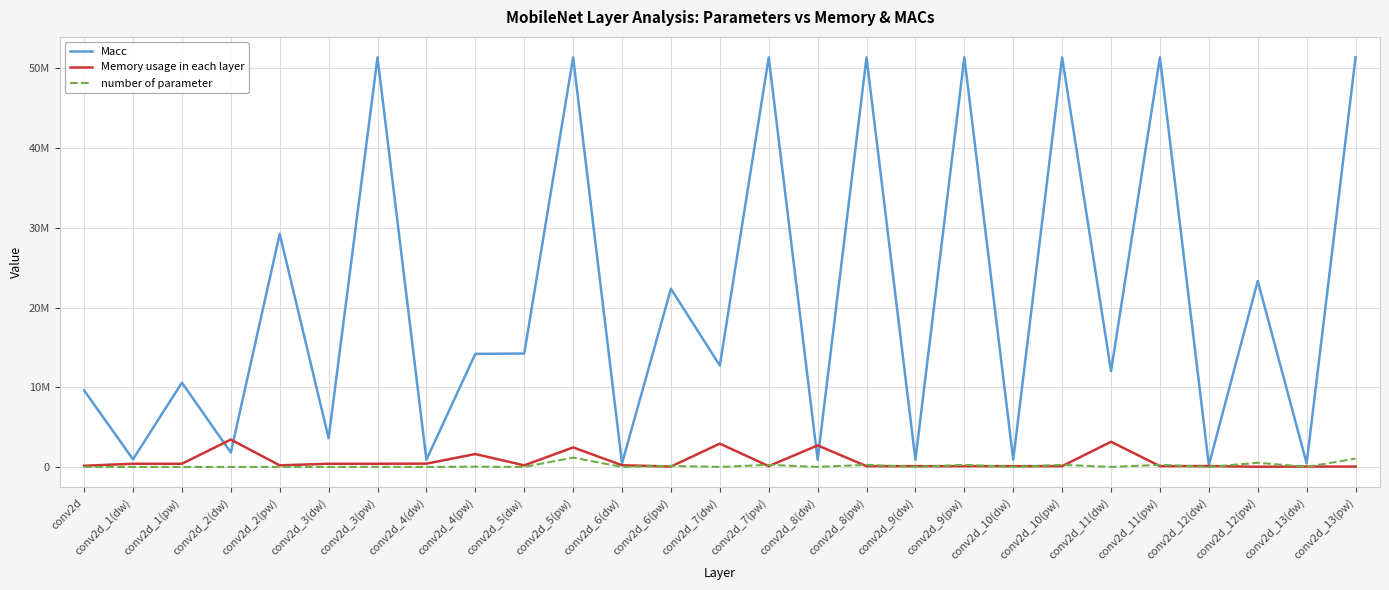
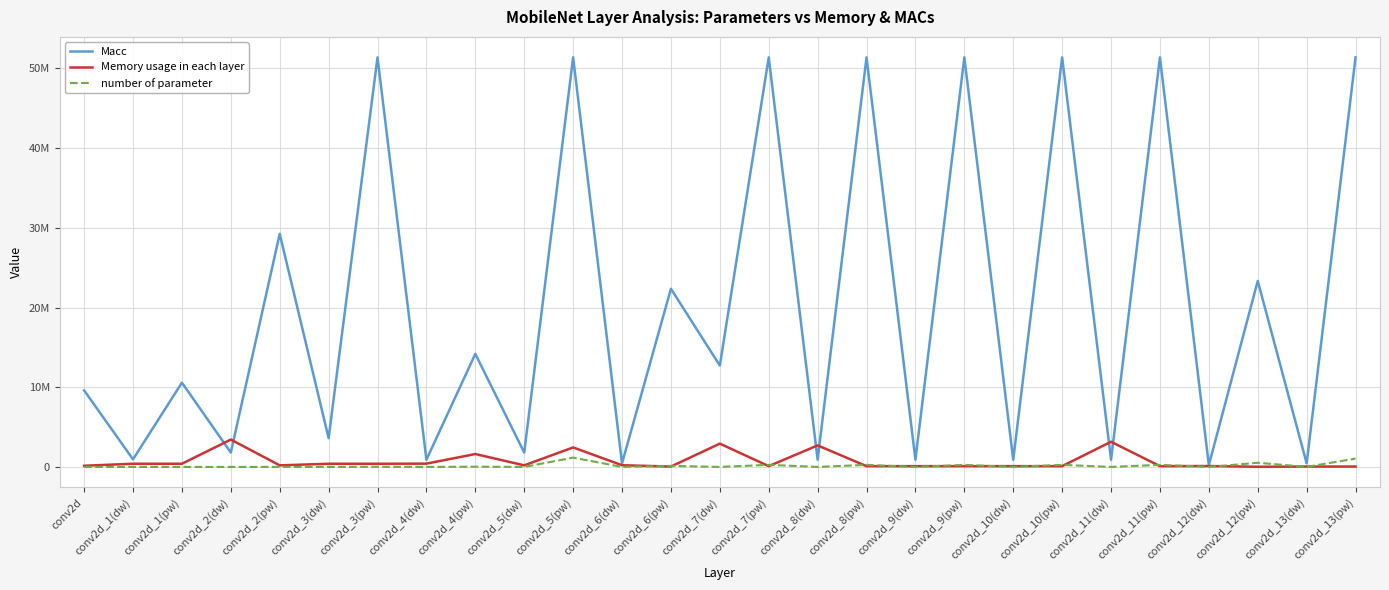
  {
    "Macc": {
      "conv2d": 10000000,
      "conv2d_1(dw)": 1000000,
      "conv2d_1(pw)": 11000000,
      "conv2d_2(dw)": 2000000,
      "conv2d_2(pw)": 29000000,
      "conv2d_3(dw)": 4000000,
      "conv2d_3(pw)": 51000000,
      "conv2d_4(dw)": 1000000,
      "conv2d_4(pw)": 14000000,
-     "conv2d_5(dw)": 14000000,
+     "conv2d_5(dw)": 2000000,
      "conv2d_5(pw)": 51000000,
      "conv2d_6(pw)": 22000000,
      "conv2d_7(dw)": 13000000,
      "conv2d_7(pw)": 51000000,
      "conv2d_8(dw)": 1000000,
      "conv2d_8(pw)": 51000000,
      "conv2d_9(dw)": 1000000,
      "conv2d_9(pw)": 51000000,
      "conv2d_10(dw)": 1000000,
      "conv2d_10(pw)": 51000000,
-     "conv2d_11(dw)": 12000000,
+     "conv2d_11(dw)": 1000000,
      "conv2d_11(pw)": 51000000,
      "conv2d_12(pw)": 23000000,
      "conv2d_13(dw)": 0,
      "conv2d_13(pw)": 51000000
    },
    "Memory usage in each layer": {
      "conv2d_1(dw)": 0,
      "conv2d_1(pw)": 0,
      "conv2d_2(dw)": 3000000,
      "conv2d_3(dw)": 0,
      "conv2d_3(pw)": 0,
      "conv2d_4(dw)": 0,
      "conv2d_4(pw)": 2000000,
      "conv2d_5(pw)": 2000000,
      "conv2d_7(dw)": 3000000,
      "conv2d_8(dw)": 3000000,
      "conv2d_11(dw)": 3000000,
      "conv2d_12(pw)": 0,
      "conv2d_13(pw)": 0
    },
    "number of parameter": {
      "conv2d_1(dw)": 0,
      "conv2d_1(pw)": 0,
      "conv2d_2(dw)": 0,
      "conv2d_3(dw)": 0,
      "conv2d_3(pw)": 0,
      "conv2d_4(dw)": 0,
      "conv2d_4(pw)": 0,
      "conv2d_5(pw)": 1000000,
      "conv2d_7(dw)": 0,
      "conv2d_8(dw)": 0,
      "conv2d_11(dw)": 0,
      "conv2d_12(pw)": 1000000,
      "conv2d_13(pw)": 1000000
    }
  }
